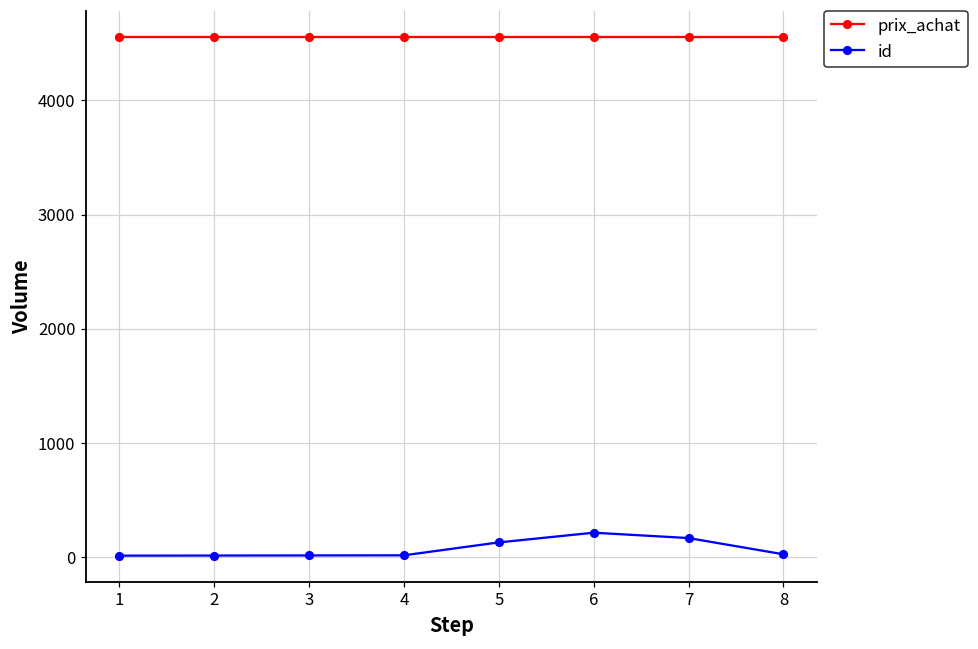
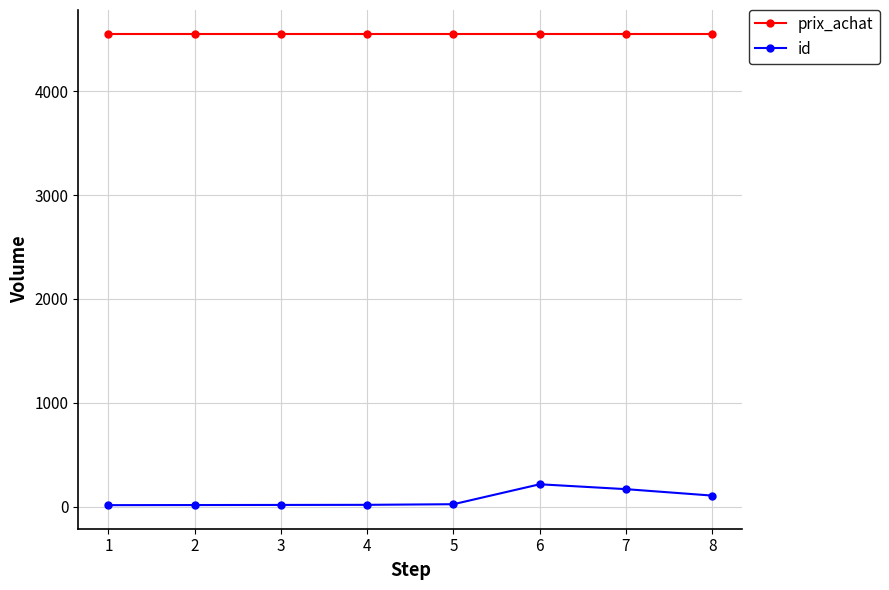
  {
    "prix_achat": {
      "1": 4560,
      "2": 4560,
      "3": 4560,
      "4": 4560,
      "5": 4560,
      "6": 4560,
      "7": 4560,
      "8": 4560
    },
    "id": {
      "1": 10,
      "2": 20,
      "3": 20,
      "4": 20,
-     "5": 130,
+     "5": 20,
      "6": 220,
      "7": 170,
-     "8": 30
+     "8": 110
    }
  }
